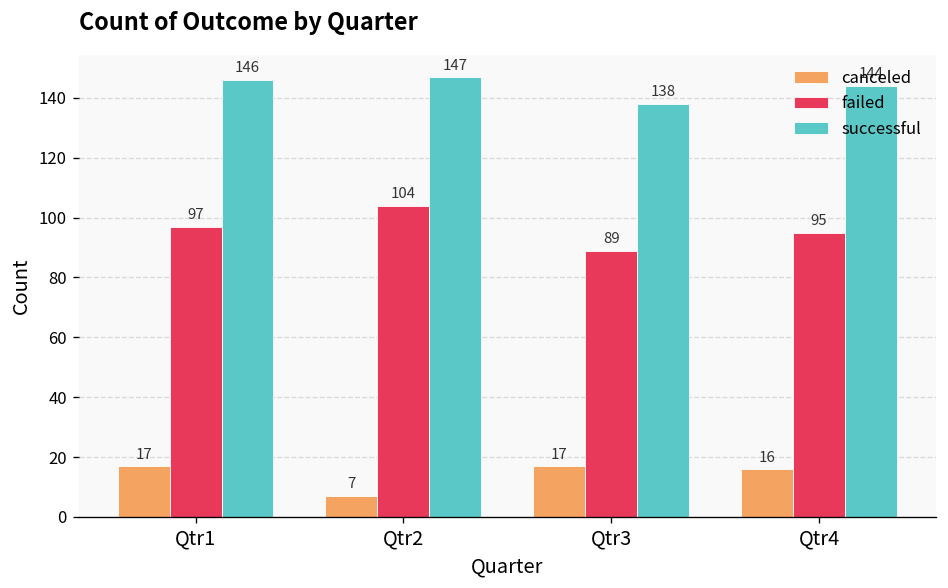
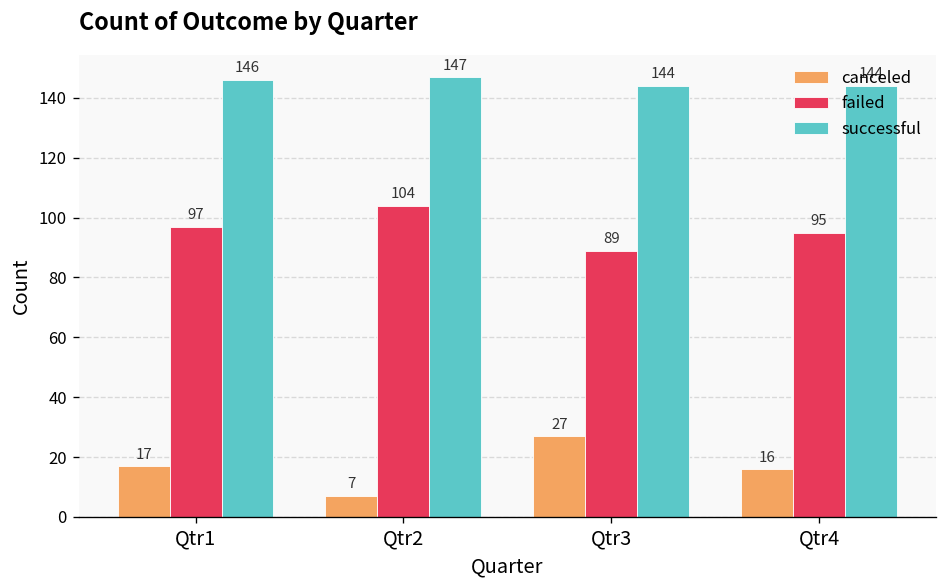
  {
    "canceled": {
      "Qtr1": 17,
      "Qtr2": 7,
-     "Qtr3": 17,
+     "Qtr3": 27,
      "Qtr4": 16
    },
    "failed": {
      "Qtr1": 97,
      "Qtr2": 104,
      "Qtr3": 89,
      "Qtr4": 95
    },
    "successful": {
      "Qtr1": 146,
      "Qtr2": 147,
-     "Qtr3": 138,
+     "Qtr3": 144,
      "Qtr4": 144
    }
  }
